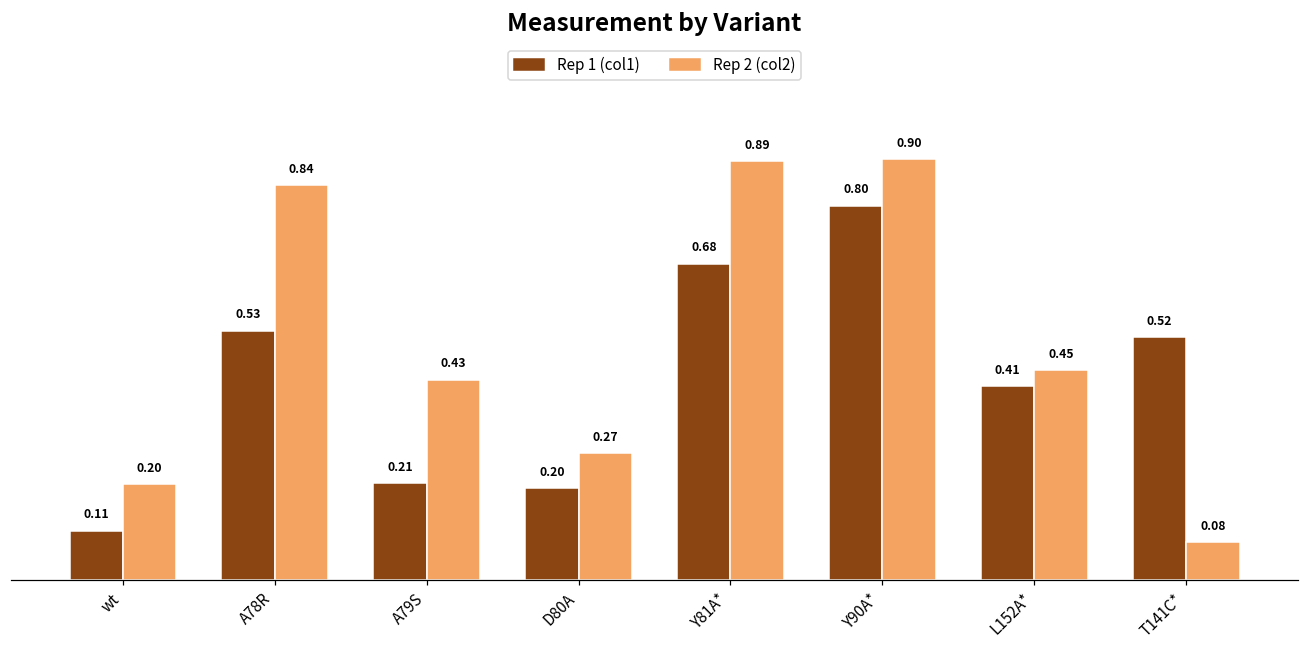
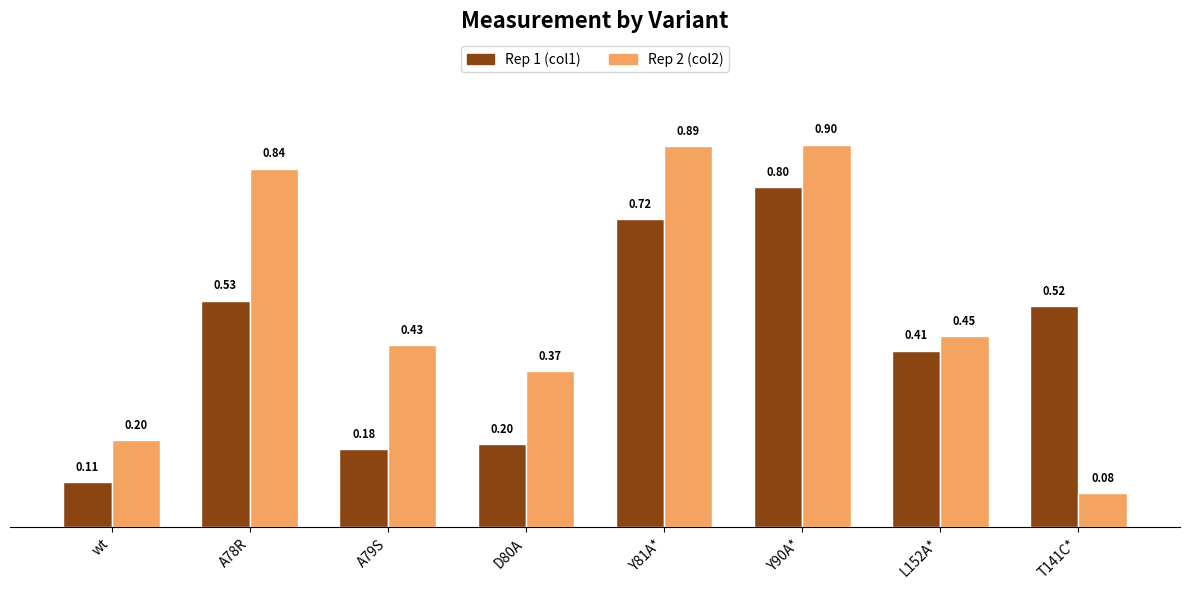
  {
    "Rep 1 (col1)": {
      "wt": 0.11,
      "A78R": 0.53,
-     "A79S": 0.21,
+     "A79S": 0.18,
      "D80A": 0.20,
-     "Y81A*": 0.68,
+     "Y81A*": 0.72,
      "Y90A*": 0.80,
      "L152A*": 0.41,
      "T141C*": 0.52
    },
    "Rep 2 (col2)": {
      "wt": 0.20,
      "A78R": 0.84,
      "A79S": 0.43,
-     "D80A": 0.27,
+     "D80A": 0.37,
      "Y81A*": 0.89,
      "Y90A*": 0.90,
      "L152A*": 0.45,
      "T141C*": 0.08
    }
  }
